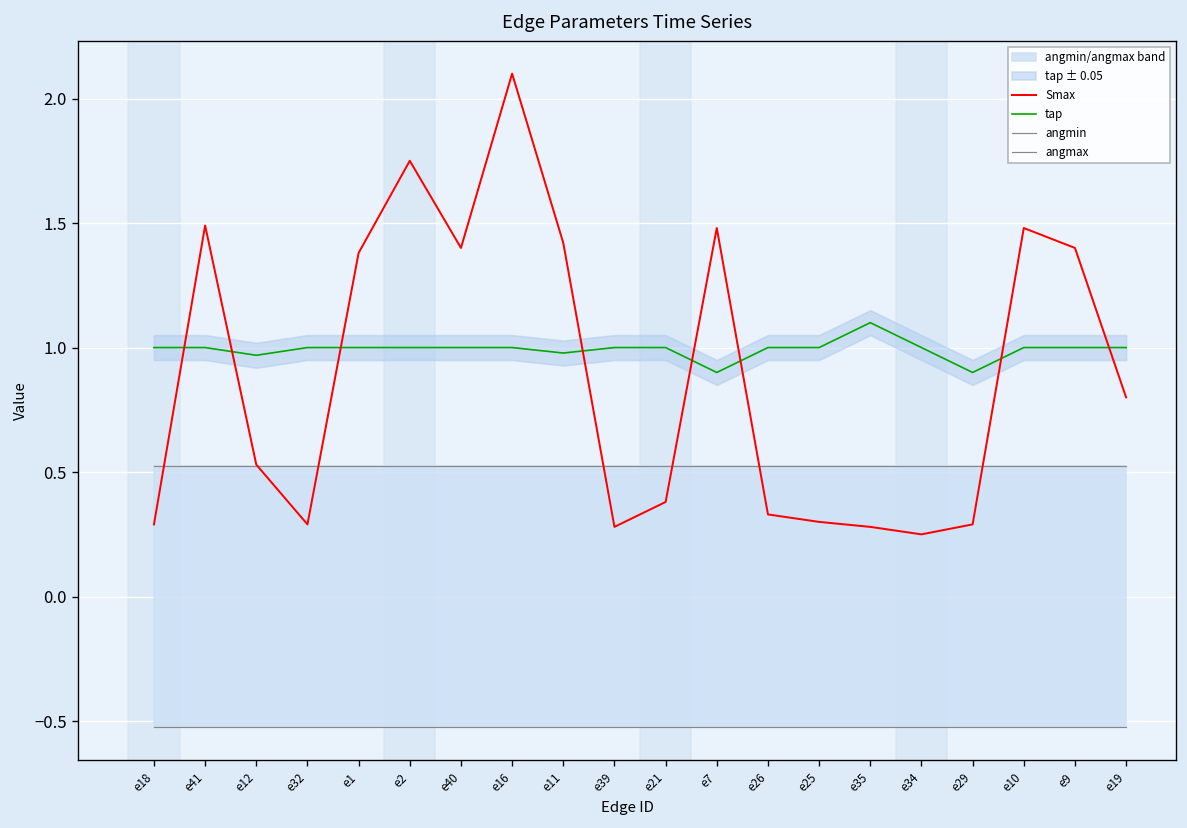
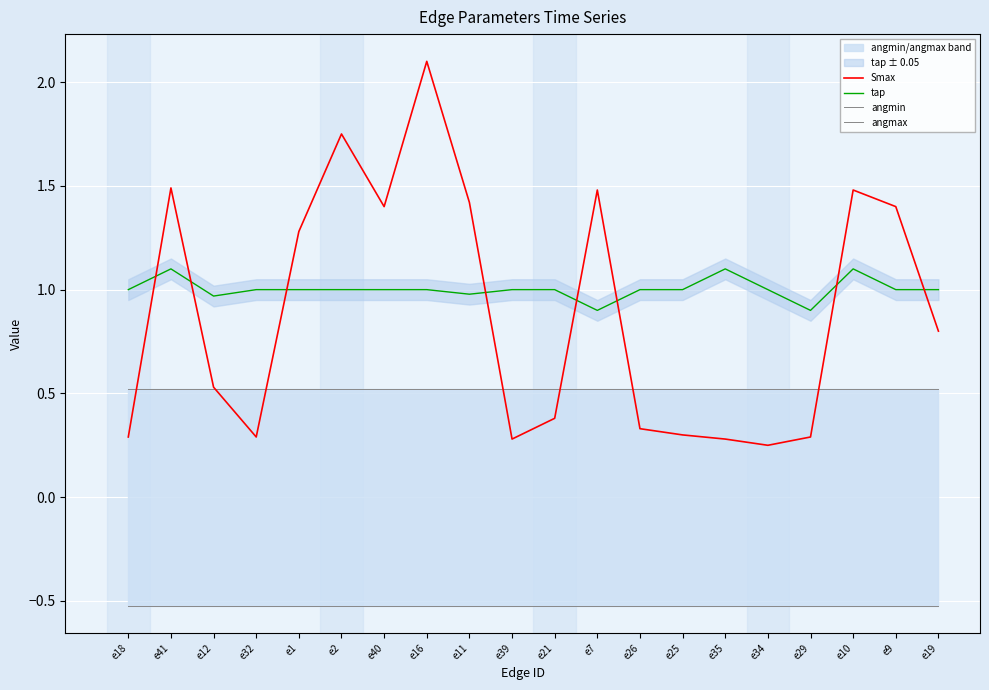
  {
    "Smax": {
      "e18": 0.29,
      "e41": 1.49,
      "e32": 0.29,
-     "e1": 1.38,
+     "e1": 1.28,
      "e2": 1.75,
      "e40": 1.40,
      "e16": 2.10,
      "e11": 1.42,
      "e39": 0.28,
      "e21": 0.38,
      "e7": 1.48,
      "e26": 0.33,
      "e25": 0.30,
      "e35": 0.28,
      "e34": 0.25,
      "e29": 0.29,
      "e10": 1.48,
      "e9": 1.40,
      "e19": 0.80
    },
    "tap": {
      "e18": 1.0,
-     "e41": 1.0,
+     "e41": 1.1,
      "e12": 0.97,
      "e32": 1.0,
      "e1": 1.0,
      "e2": 1.0,
      "e40": 1.0,
      "e16": 1.0,
      "e11": 0.98,
      "e39": 1.0,
      "e21": 1.0,
      "e7": 0.9,
      "e26": 1.0,
      "e25": 1.0,
      "e35": 1.1,
      "e34": 1.0,
      "e29": 0.9,
-     "e10": 1.0,
+     "e10": 1.1,
      "e9": 1.0,
      "e19": 1.0
    },
    "angmin": {
      "e18": -0.52,
      "e41": -0.52,
      "e12": -0.52,
      "e32": -0.52,
      "e1": -0.52,
      "e2": -0.52,
      "e40": -0.52,
      "e16": -0.52,
      "e11": -0.52,
      "e39": -0.52,
      "e21": -0.52,
      "e7": -0.52,
      "e26": -0.52,
      "e25": -0.52,
      "e35": -0.52,
      "e34": -0.52,
      "e29": -0.52,
      "e10": -0.52,
      "e9": -0.52,
      "e19": -0.52
    }
  }
